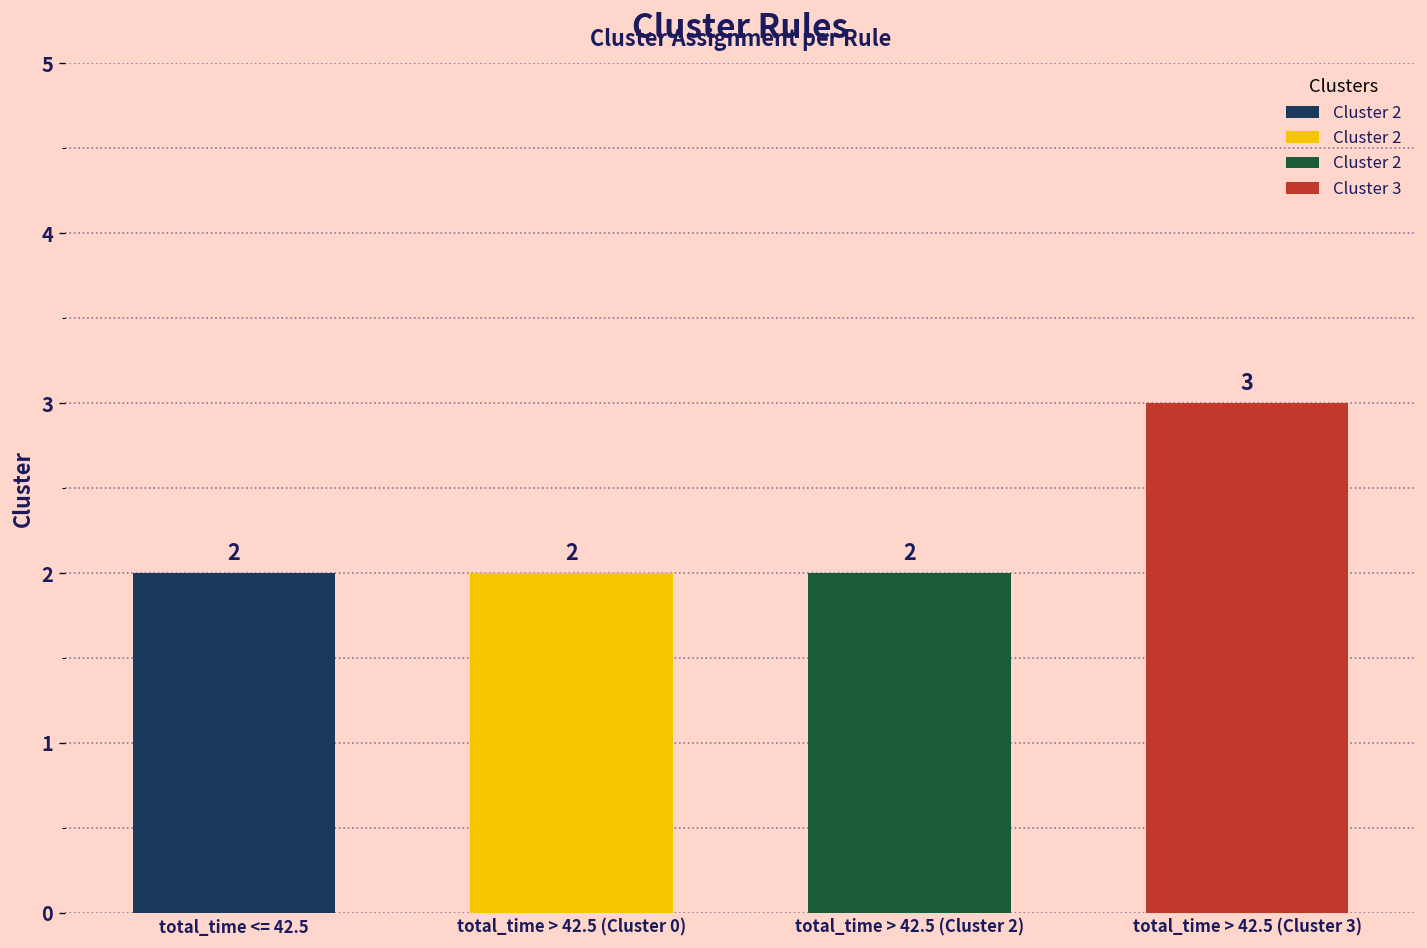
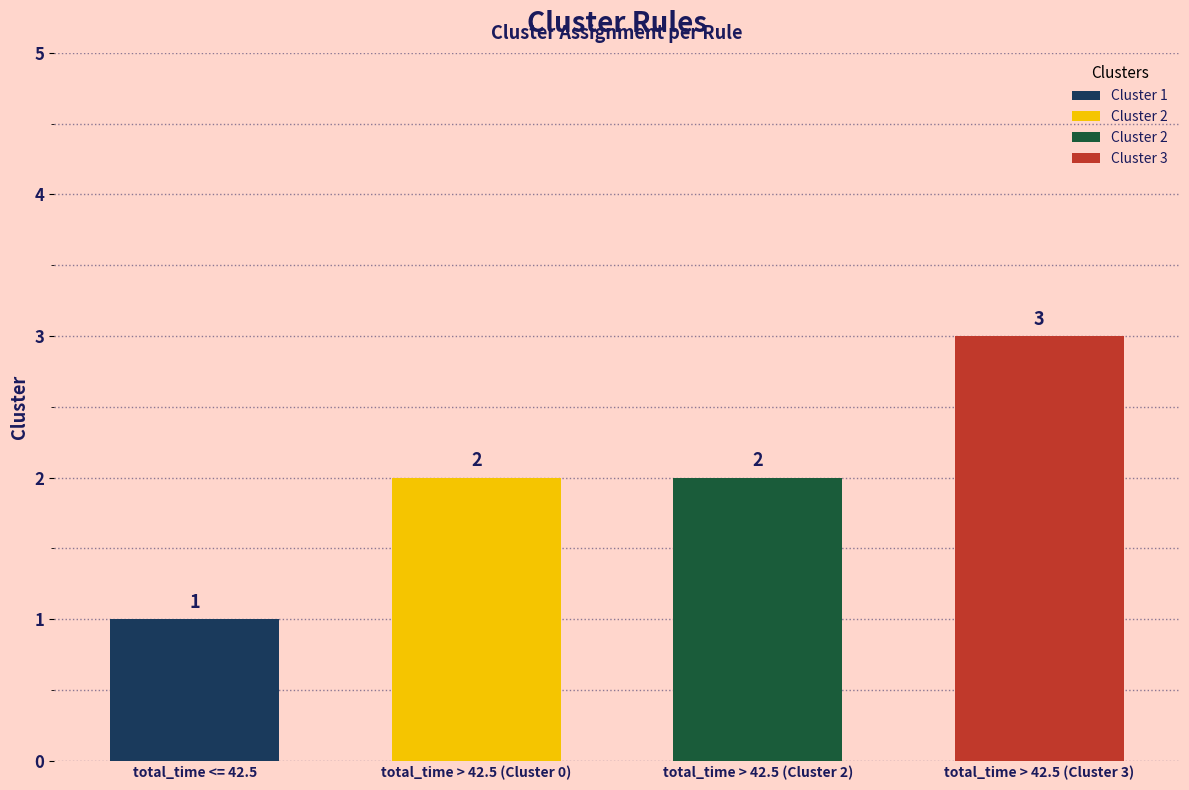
  {
-   "total_time <= 42.5": 2,
+   "total_time <= 42.5": 1,
    "total_time > 42.5 (Cluster 0)": 2,
    "total_time > 42.5 (Cluster 2)": 2,
    "total_time > 42.5 (Cluster 3)": 3
  }
